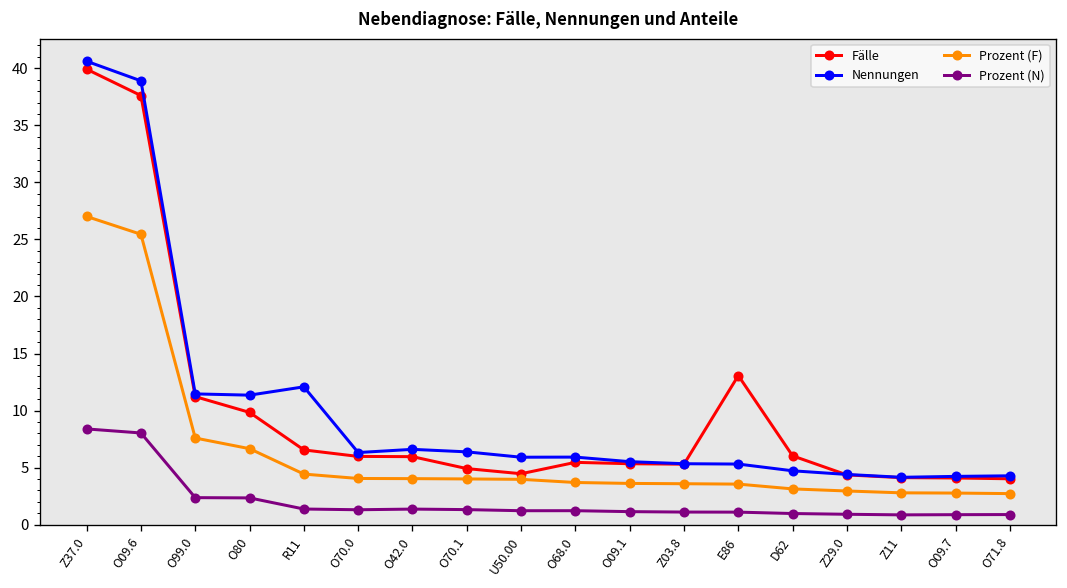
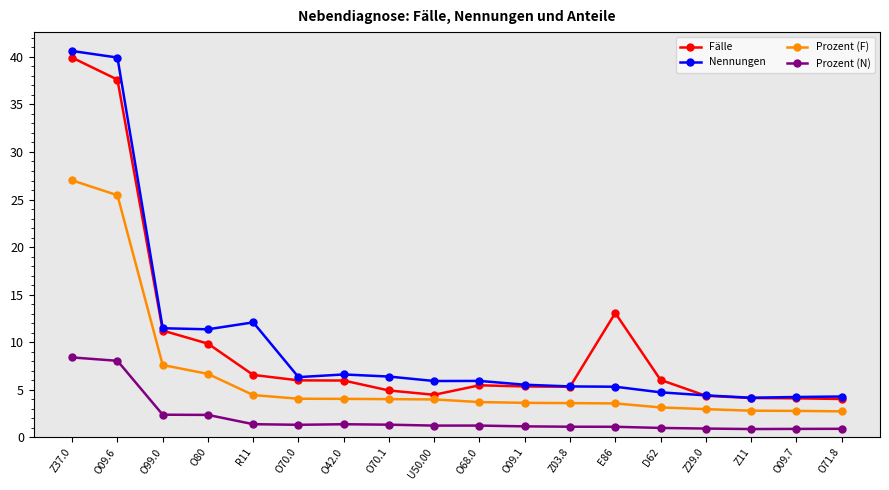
  {
    "Fälle": {
      "Z37.0": 40,
      "O09.6": 38,
      "O80": 10,
      "R11": 7,
      "O70.0": 6,
      "O42.0": 6,
      "O70.1": 5,
      "U50.00": 4,
      "O68.0": 5,
      "E86": 13,
      "D62": 6
    },
    "Nennungen": {
      "Z37.0": 41,
-     "O09.6": 39,
+     "O09.6": 40,
      "O80": 11,
      "R11": 12,
      "O70.0": 6,
      "O42.0": 7,
      "O70.1": 6,
      "U50.00": 6,
      "O68.0": 6,
      "E86": 5,
      "D62": 5
    },
    "Prozent (F)": {
      "Z37.0": 27,
      "O09.6": 25,
      "O99.0": 8,
      "O80": 7,
      "R11": 4,
      "O70.0": 4,
      "O42.0": 4,
      "O70.1": 4,
      "U50.00": 4,
      "O68.0": 4,
      "O09.1": 4,
      "Z03.8": 4,
      "E86": 4,
      "D62": 3,
      "Z29.0": 3,
      "Z11": 3,
      "O09.7": 3,
      "O71.8": 3
    },
    "Prozent (N)": {
      "Z37.0": 8,
      "O09.6": 8,
      "O99.0": 2,
      "O80": 2,
      "R11": 1,
      "O70.0": 1,
      "O42.0": 1,
      "O70.1": 1,
      "U50.00": 1,
      "O68.0": 1,
      "O09.1": 1,
      "Z03.8": 1,
      "E86": 1,
      "D62": 1,
      "Z29.0": 1,
      "Z11": 1,
      "O09.7": 1,
      "O71.8": 1
    }
  }
